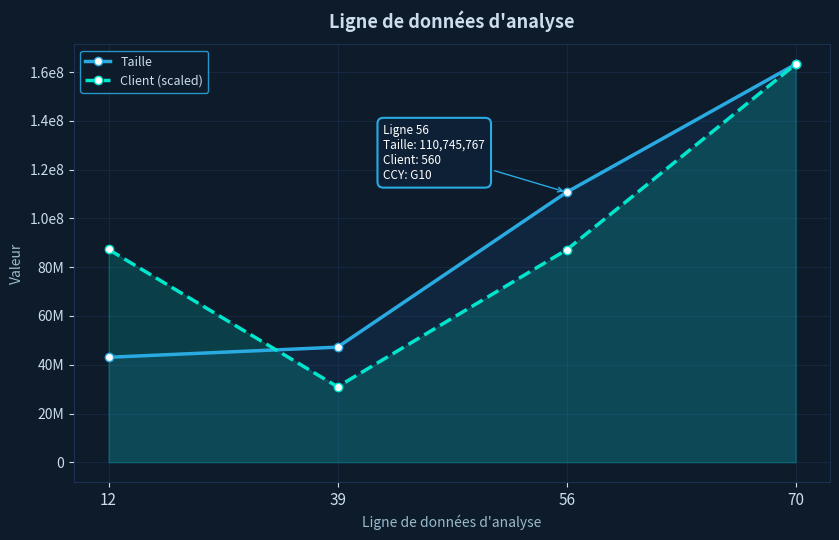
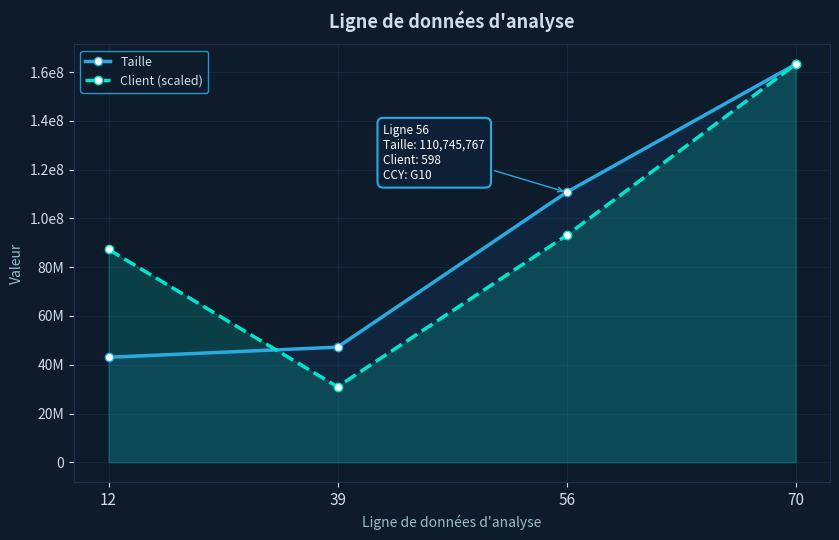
  {
    "Taille": {
      "12": 43000000,
      "39": 47000000
    },
    "Client (scaled)": {
-     "56": 560
+     "56": 598
    }
  }
